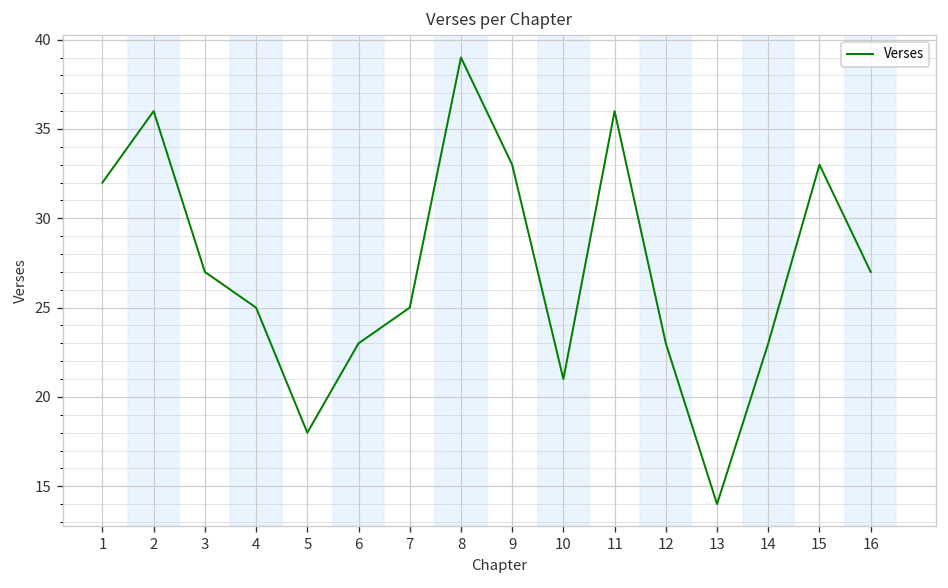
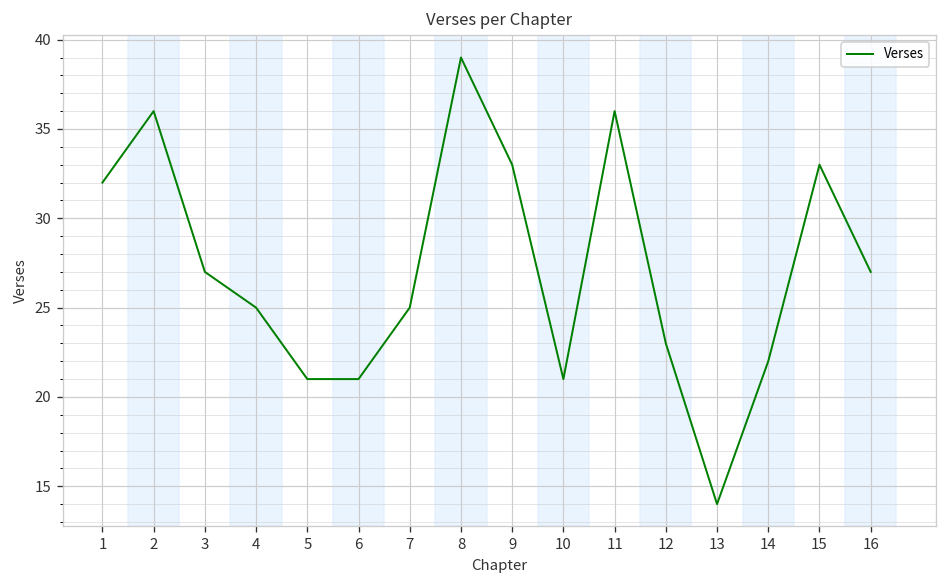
  {
    "1": 32,
    "2": 36,
    "3": 27,
    "4": 25,
-   "5": 18,
-   "6": 23,
+   "5": 21,
+   "6": 21,
    "7": 25,
    "8": 39,
    "9": 33,
    "10": 21,
    "11": 36,
    "12": 23,
    "13": 14,
-   "14": 23,
+   "14": 22,
    "15": 33,
    "16": 27
  }
